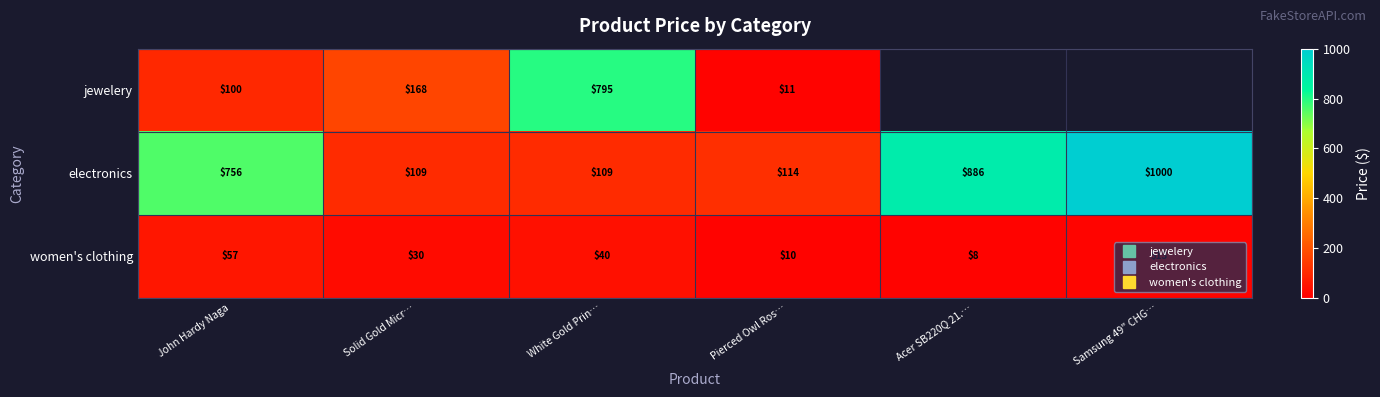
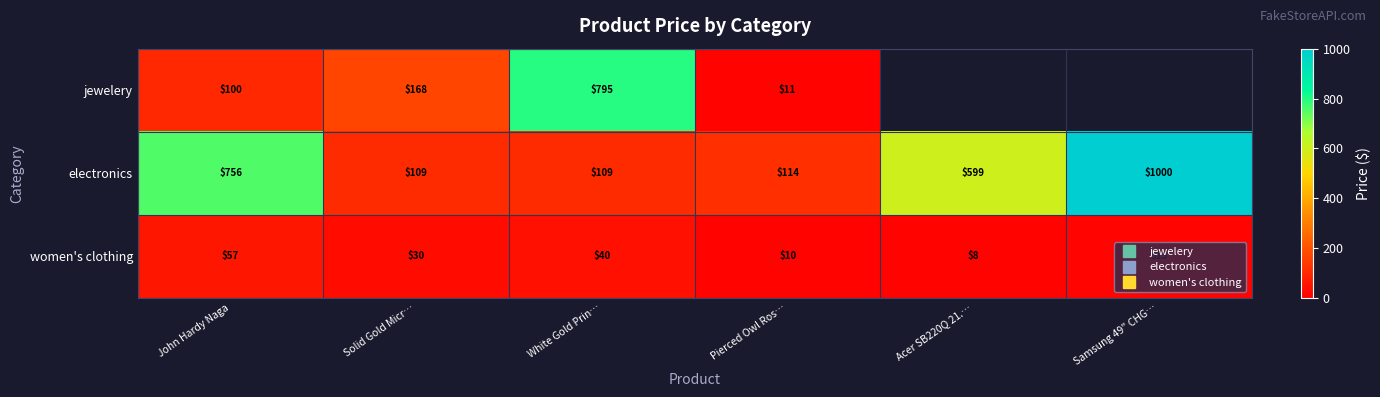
  {
    "jewelery": {
      "John Hardy Naga": "$100",
      "Solid Gold Micr…": "$168",
      "White Gold Prin…": "$795",
      "Pierced Owl Ros…": "$11"
    },
    "electronics": {
      "John Hardy Naga": "$756",
      "Solid Gold Micr…": "$109",
      "White Gold Prin…": "$109",
      "Pierced Owl Ros…": "$114",
-     "Acer SB220Q 21.…": "$886",
+     "Acer SB220Q 21.…": "$599",
      "Samsung 49\" CHG…": "$1000"
    },
    "women's clothing": {
      "John Hardy Naga": "$57",
      "Solid Gold Micr…": "$30",
      "White Gold Prin…": "$40",
      "Pierced Owl Ros…": "$10",
      "Acer SB220Q 21.…": "$8"
    }
  }
